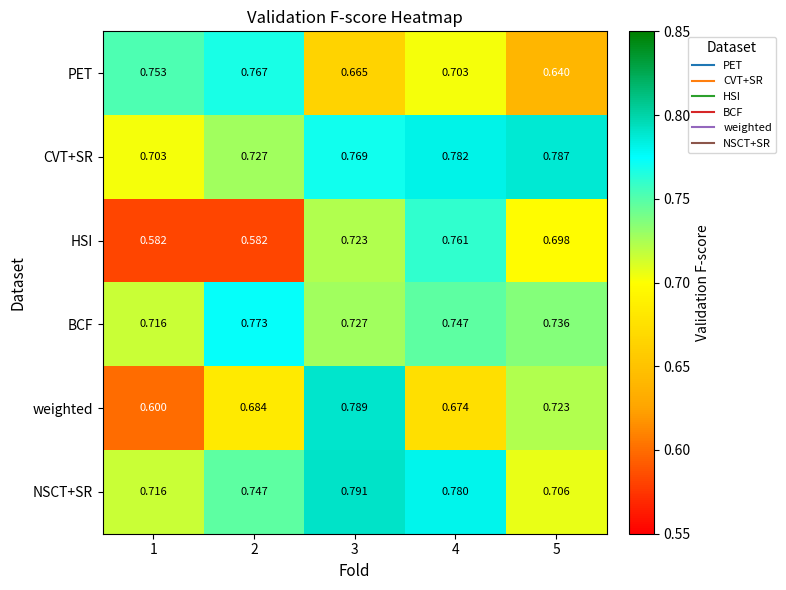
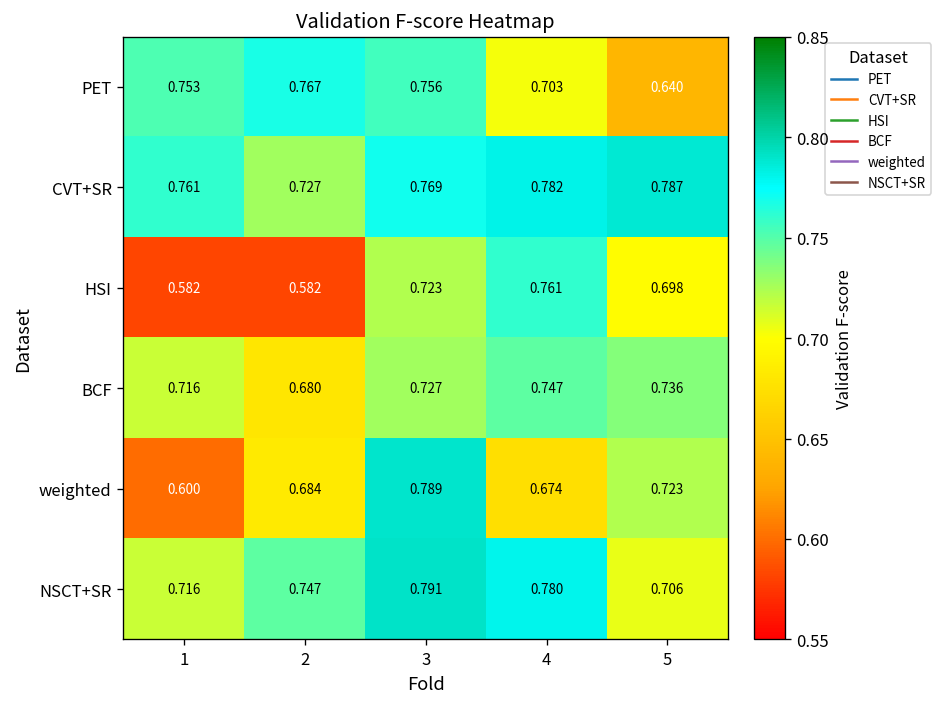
  {
    "PET": {
      "1": 0.753,
      "2": 0.767,
-     "3": 0.665,
+     "3": 0.756,
      "4": 0.703,
      "5": 0.640
    },
    "CVT+SR": {
-     "1": 0.703,
+     "1": 0.761,
      "2": 0.727,
      "3": 0.769,
      "4": 0.782,
      "5": 0.787
    },
    "HSI": {
      "1": 0.582,
      "2": 0.582,
      "3": 0.723,
      "4": 0.761,
      "5": 0.698
    },
    "BCF": {
      "1": 0.716,
-     "2": 0.773,
+     "2": 0.680,
      "3": 0.727,
      "4": 0.747,
      "5": 0.736
    },
    "weighted": {
      "1": 0.600,
      "2": 0.684,
      "3": 0.789,
      "4": 0.674,
      "5": 0.723
    },
    "NSCT+SR": {
      "1": 0.716,
      "2": 0.747,
      "3": 0.791,
      "4": 0.780,
      "5": 0.706
    }
  }
